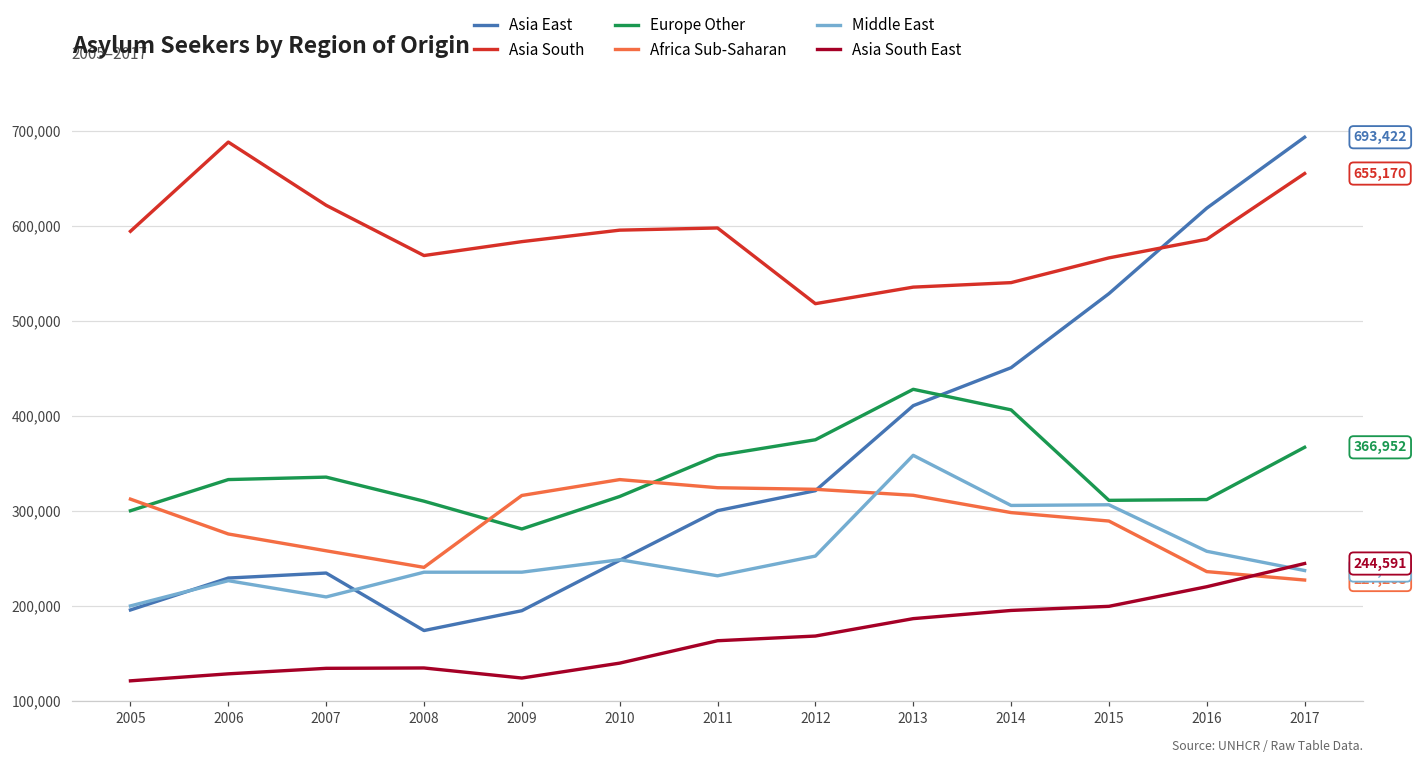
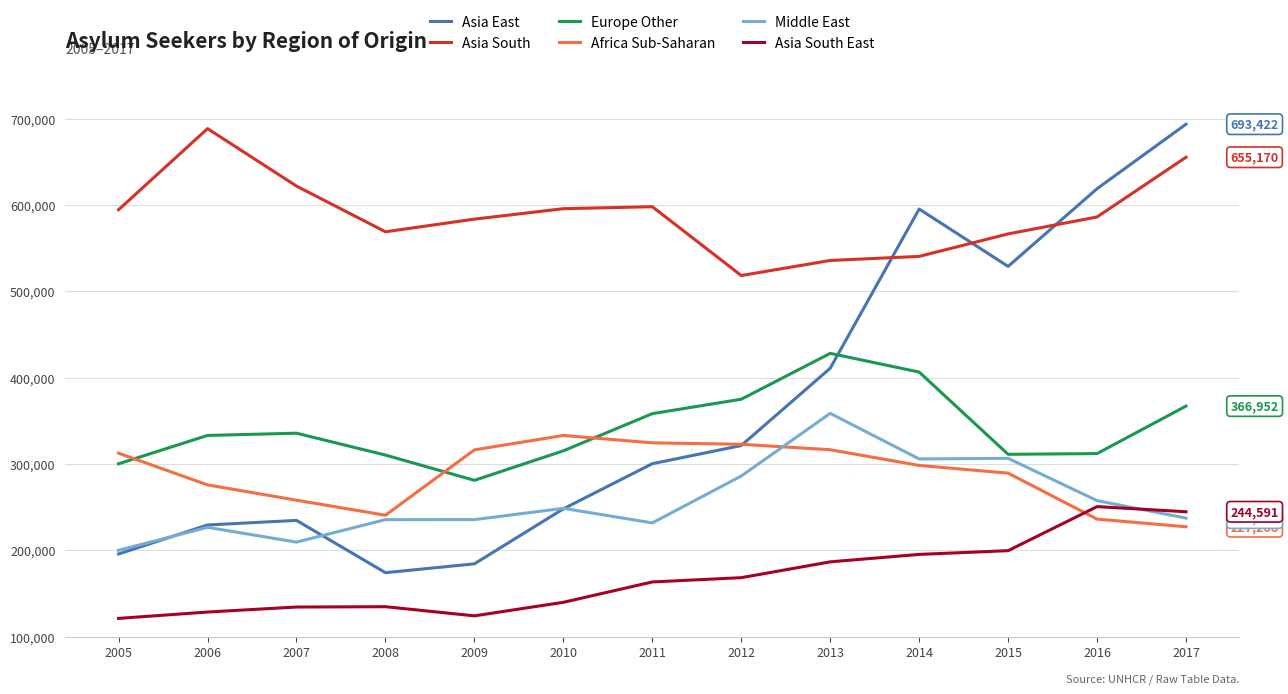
  {
    "Asia East": {
      "2005": "200,000",
      "2007": "230,000",
      "2008": "170,000",
-     "2009": "190,000",
+     "2009": "180,000",
      "2011": "300,000",
      "2013": "410,000",
-     "2014": "450,000",
+     "2014": "600,000",
      "2015": "530,000",
      "2016": "620,000",
      "2017": "690,000"
    },
    "Asia South": {
      "2005": "590,000",
      "2006": "690,000",
      "2007": "620,000",
      "2008": "570,000",
      "2009": "580,000",
      "2010": "600,000",
      "2011": "600,000",
      "2012": "520,000",
      "2013": "540,000",
      "2014": "540,000",
      "2015": "570,000",
      "2016": "590,000",
      "2017": "660,000"
    },
    "Europe Other": {
      "2005": "300,000",
      "2006": "330,000",
      "2007": "340,000",
      "2008": "310,000",
      "2009": "280,000",
      "2010": "320,000",
      "2011": "360,000",
      "2012": "370,000",
      "2013": "430,000",
      "2014": "410,000",
      "2015": "310,000",
      "2016": "310,000",
      "2017": "370,000"
    },
    "Africa Sub-Saharan": {
      "2005": "310,000",
      "2006": "280,000",
      "2007": "260,000",
      "2008": "240,000",
      "2009": "320,000",
      "2010": "330,000",
      "2011": "320,000",
      "2013": "320,000",
      "2014": "300,000",
      "2015": "290,000",
      "2016": "240,000",
      "2017": "230,000"
    },
    "Middle East": {
      "2005": "200,000",
      "2007": "210,000",
      "2008": "240,000",
      "2009": "240,000",
      "2011": "230,000",
-     "2012": "250,000",
+     "2012": "290,000",
      "2013": "360,000",
      "2014": "310,000",
      "2015": "310,000",
      "2016": "260,000",
      "2017": "240,000"
    },
    "Asia South East": {
      "2005": "120,000",
      "2006": "130,000",
      "2007": "130,000",
      "2008": "130,000",
      "2009": "120,000",
      "2010": "140,000",
      "2011": "160,000",
      "2012": "170,000",
      "2013": "190,000",
      "2014": "200,000",
      "2015": "200,000",
-     "2016": "220,000",
+     "2016": "250,000",
      "2017": "240,000"
    }
  }
